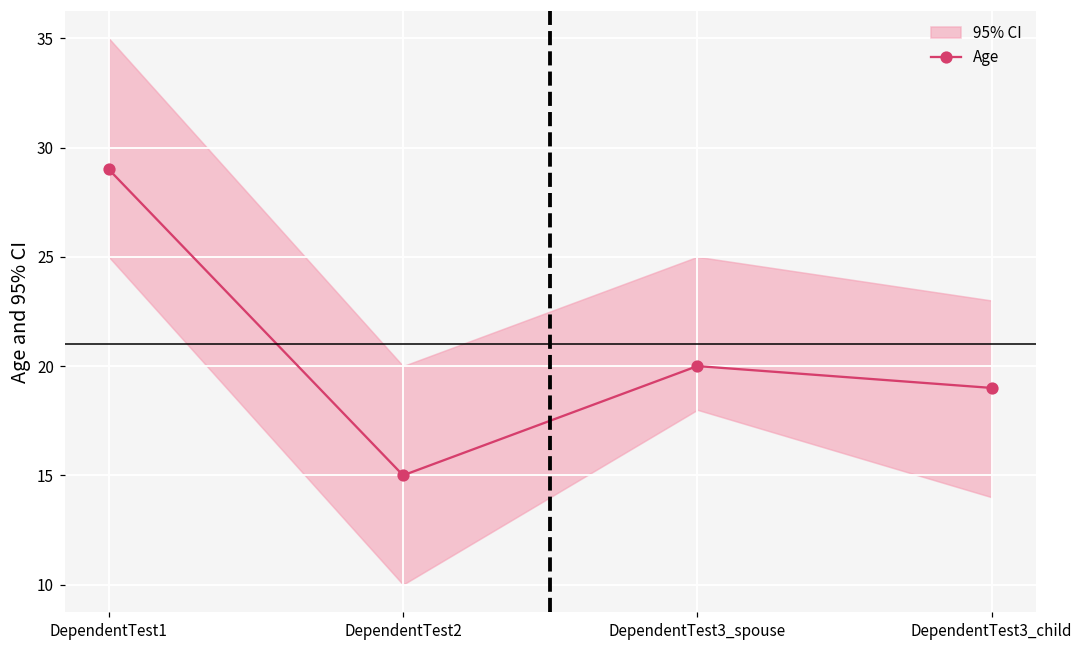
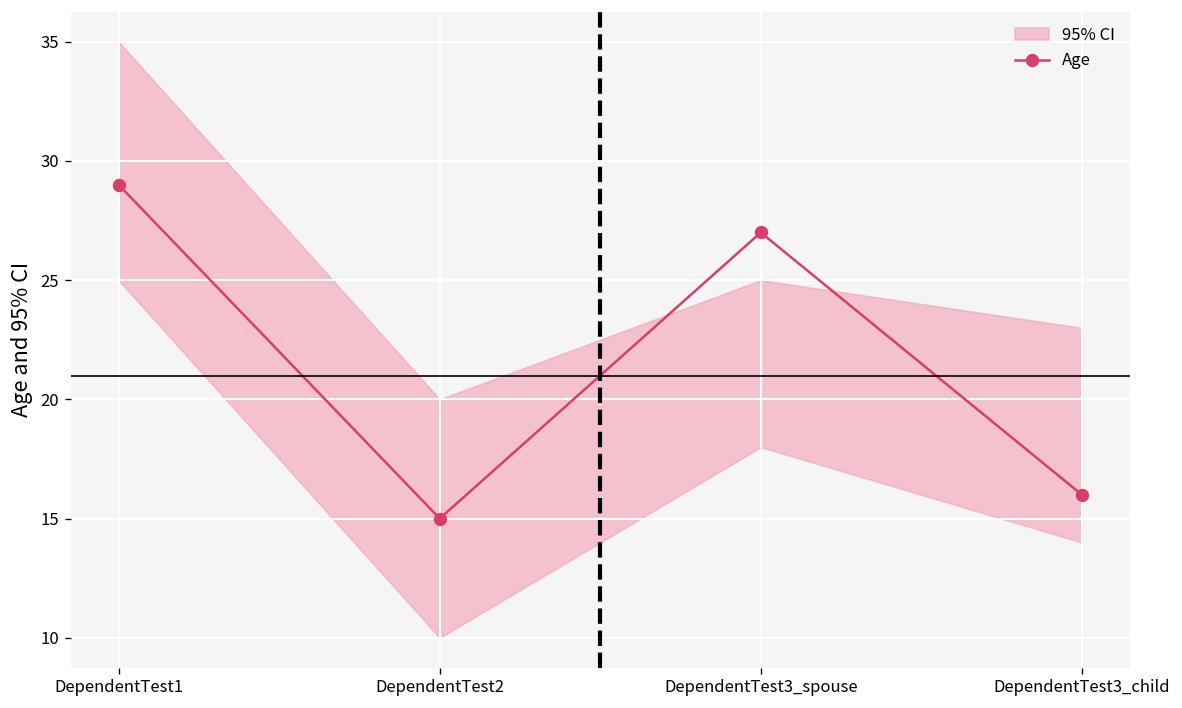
  {
    "Age": {
      "DependentTest1": 29,
      "DependentTest2": 15,
-     "DependentTest3_spouse": 20,
-     "DependentTest3_child": 19
+     "DependentTest3_spouse": 27,
+     "DependentTest3_child": 16
    }
  }
